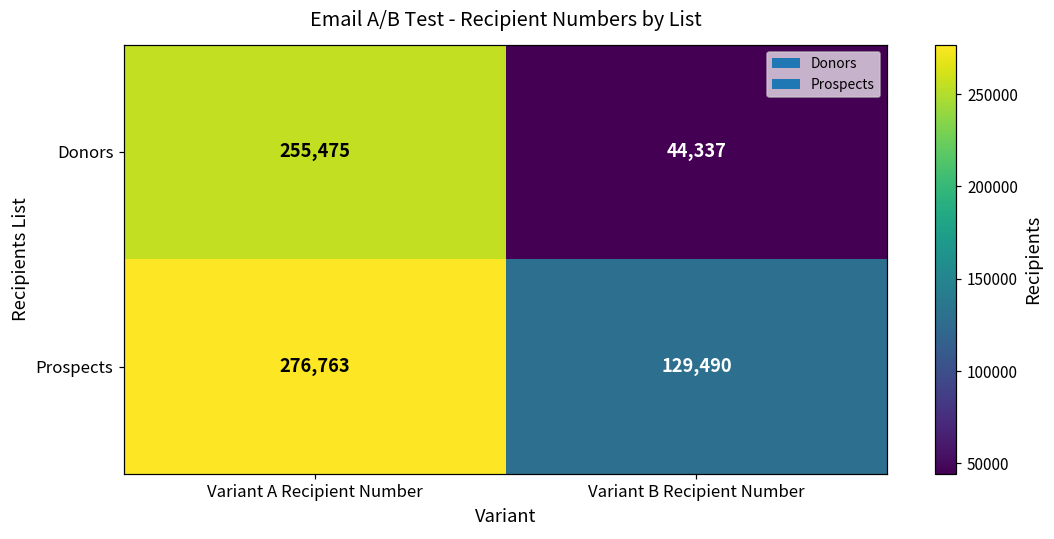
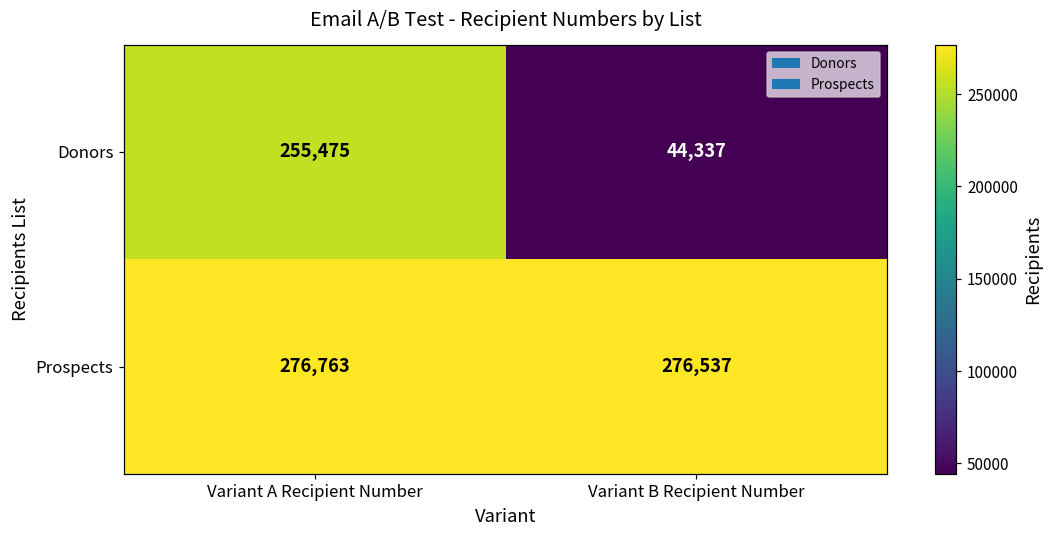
  {
    "Donors": {
      "Variant A Recipient Number": "255,475",
      "Variant B Recipient Number": "44,337"
    },
    "Prospects": {
      "Variant A Recipient Number": "276,763",
-     "Variant B Recipient Number": "129,490"
+     "Variant B Recipient Number": "276,537"
    }
  }
